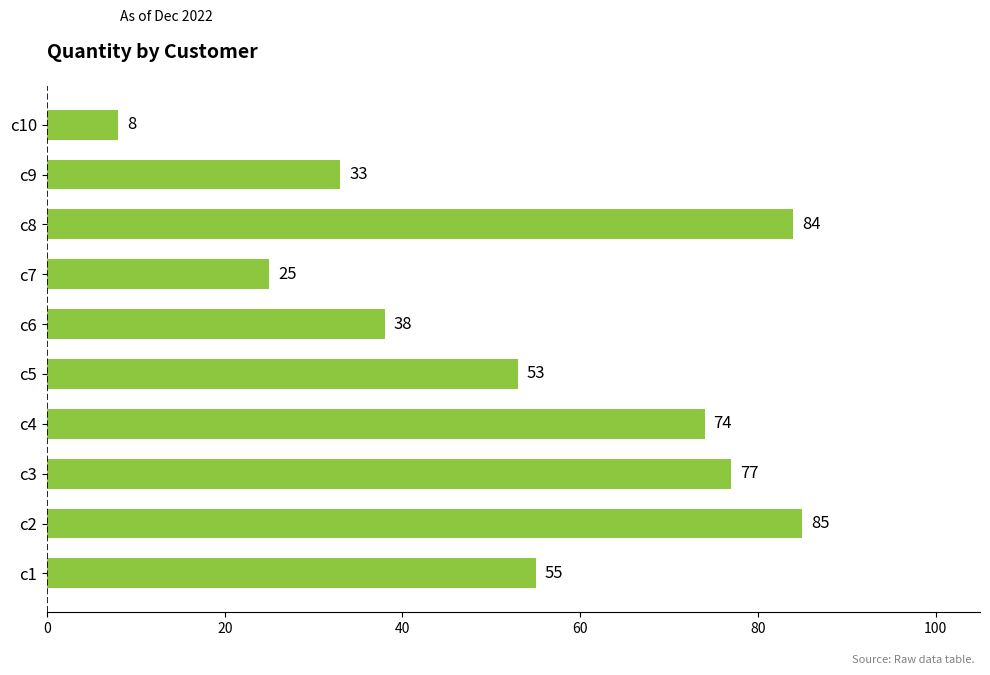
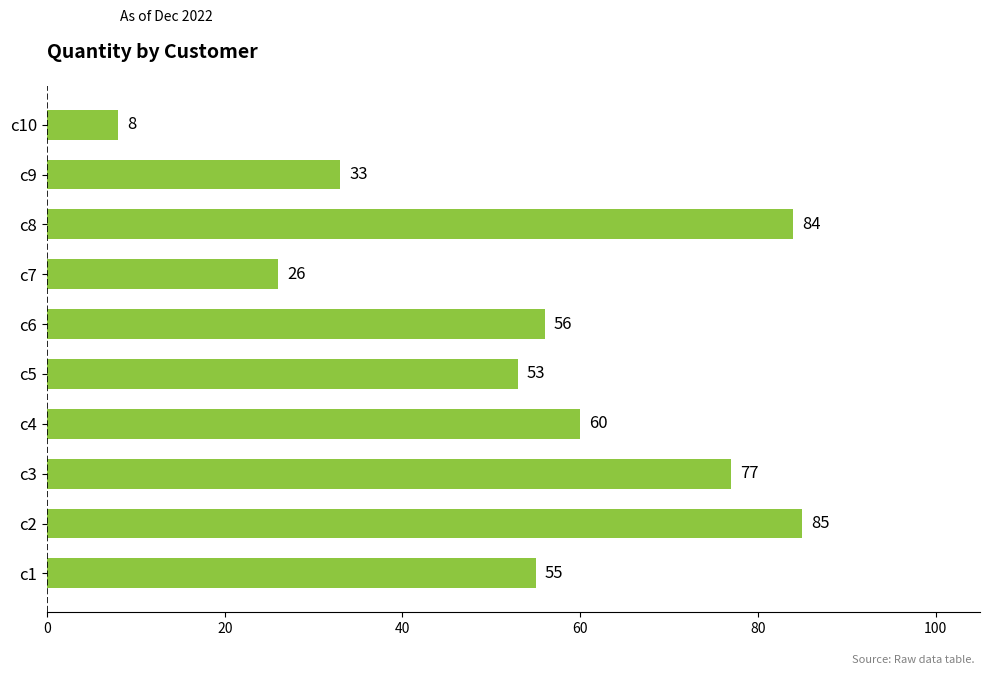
  {
    "c10": 8,
    "c9": 33,
    "c8": 84,
-   "c7": 25,
-   "c6": 38,
+   "c7": 26,
+   "c6": 56,
    "c5": 53,
-   "c4": 74,
+   "c4": 60,
    "c3": 77,
    "c2": 85,
    "c1": 55
  }
